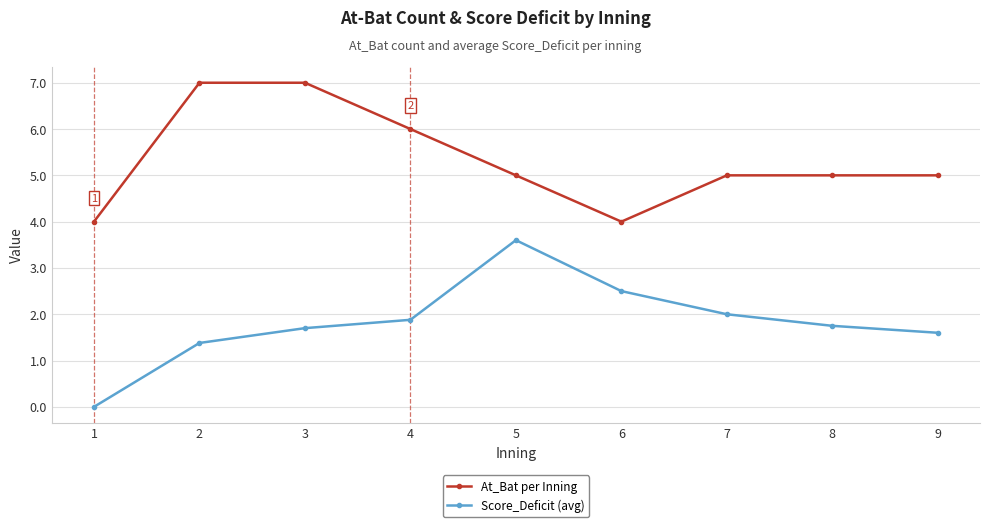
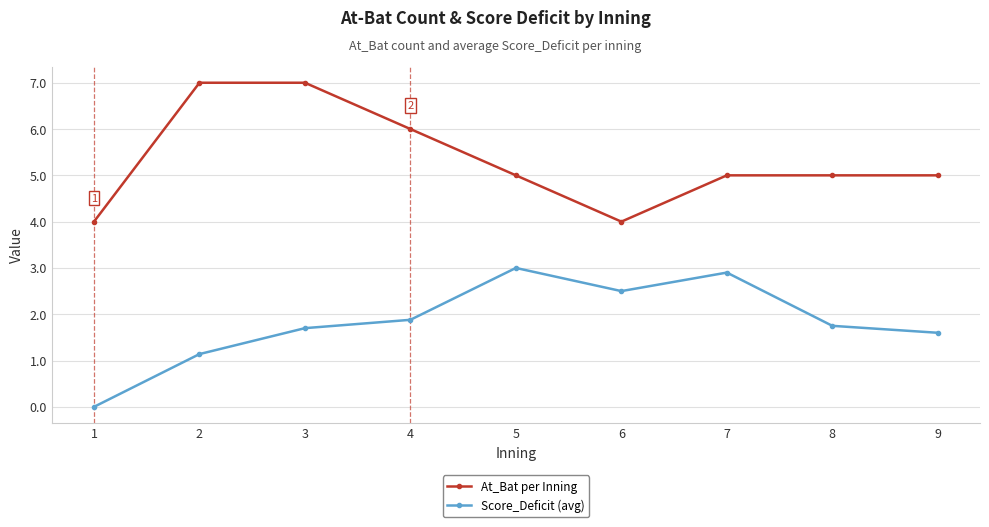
  {
    "At_Bat per Inning": {
      "2": 7.0,
      "3": 7.0,
      "5": 5.0,
      "6": 4.0,
      "7": 5.0,
      "8": 5.0,
      "9": 5.0
    },
    "Score_Deficit (avg)": {
      "1": 0.0,
-     "2": 1.4,
+     "2": 1.1,
      "3": 1.7,
      "4": 1.9,
-     "5": 3.6,
+     "5": 3.0,
      "6": 2.5,
-     "7": 2.0,
+     "7": 2.9,
      "8": 1.8,
      "9": 1.6
    }
  }
